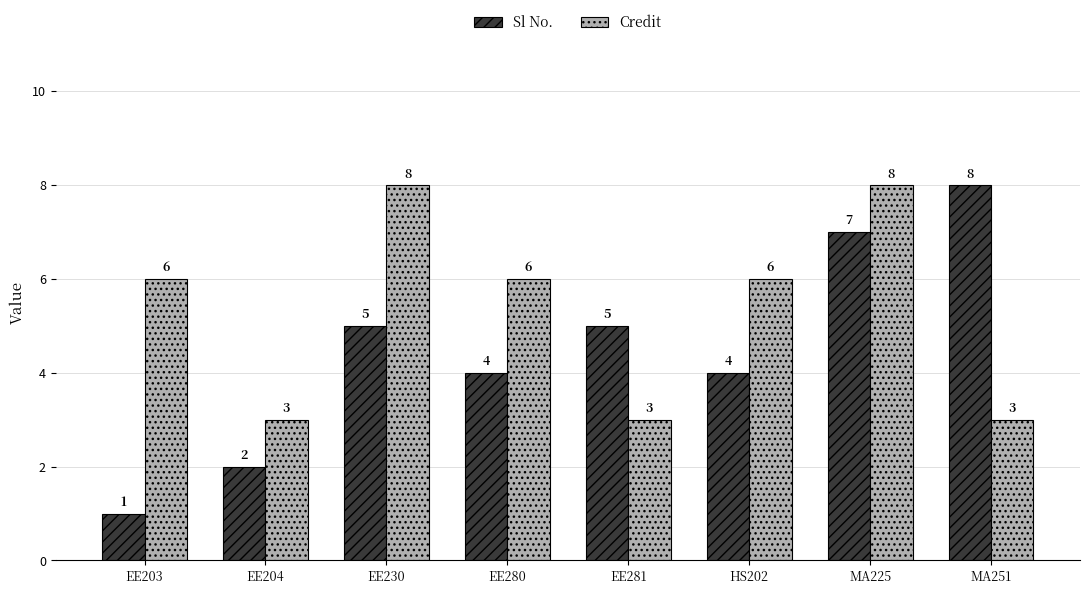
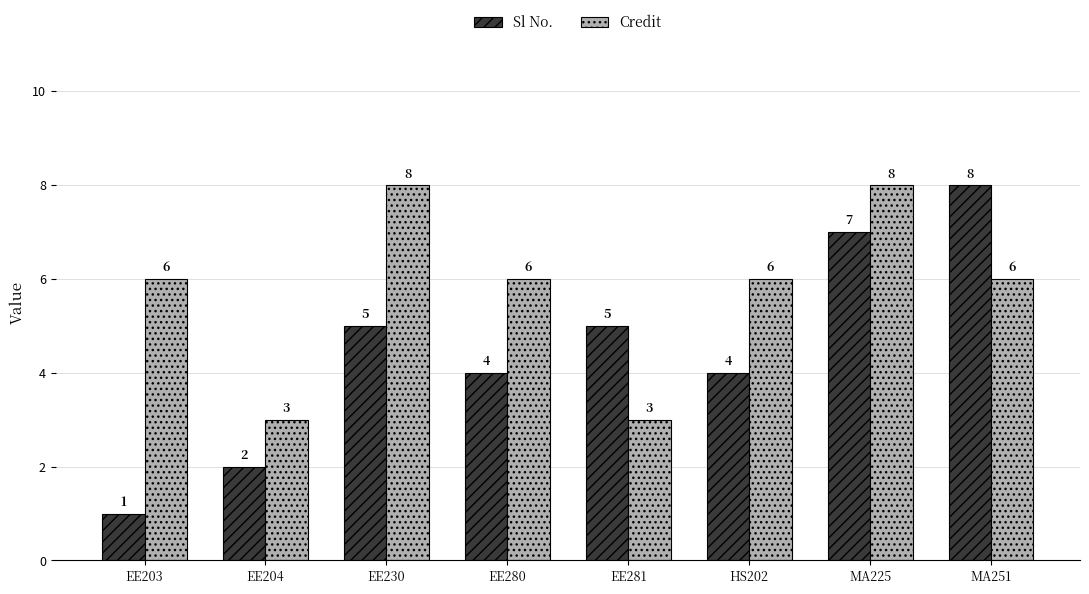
  {
    "Sl No.": {
      "EE203": 1,
      "EE204": 2,
      "EE230": 5,
      "EE280": 4,
      "EE281": 5,
      "HS202": 4,
      "MA225": 7,
      "MA251": 8
    },
    "Credit": {
      "EE203": 6,
      "EE204": 3,
      "EE230": 8,
      "EE280": 6,
      "EE281": 3,
      "HS202": 6,
      "MA225": 8,
-     "MA251": 3
+     "MA251": 6
    }
  }
